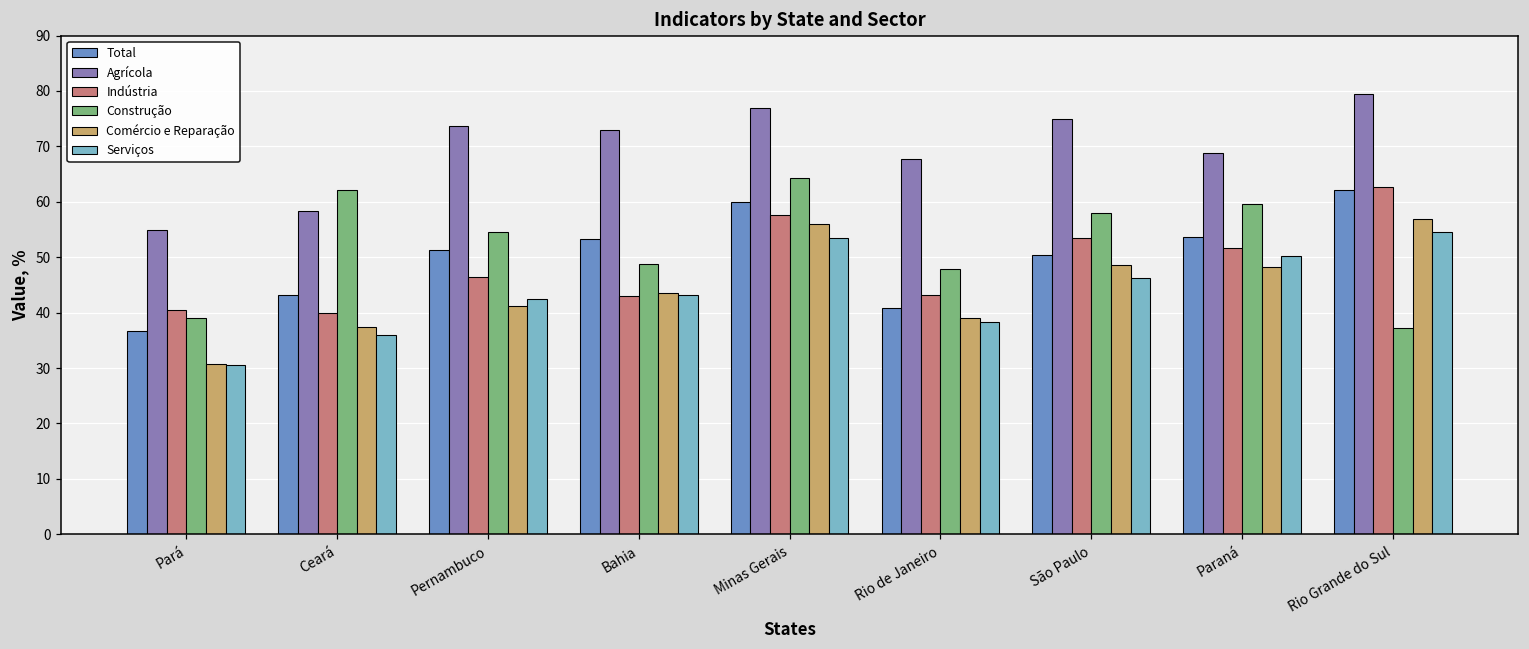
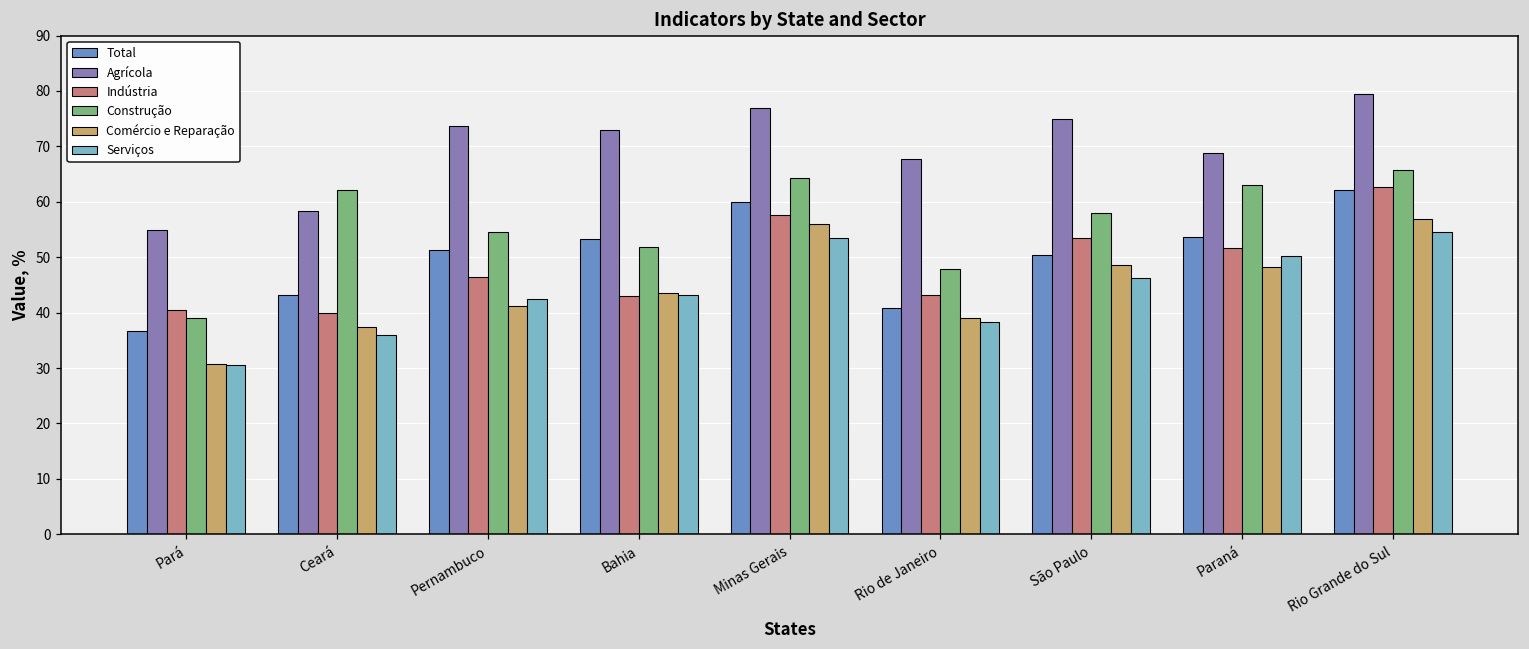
  {
    "Construção": {
      "Pará": 39,
      "Ceará": 62,
      "Pernambuco": 55,
-     "Bahia": 49,
+     "Bahia": 52,
      "Minas Gerais": 64,
      "Rio de Janeiro": 48,
      "São Paulo": 58,
-     "Paraná": 60,
-     "Rio Grande do Sul": 37
+     "Paraná": 63,
+     "Rio Grande do Sul": 66
    }
  }
